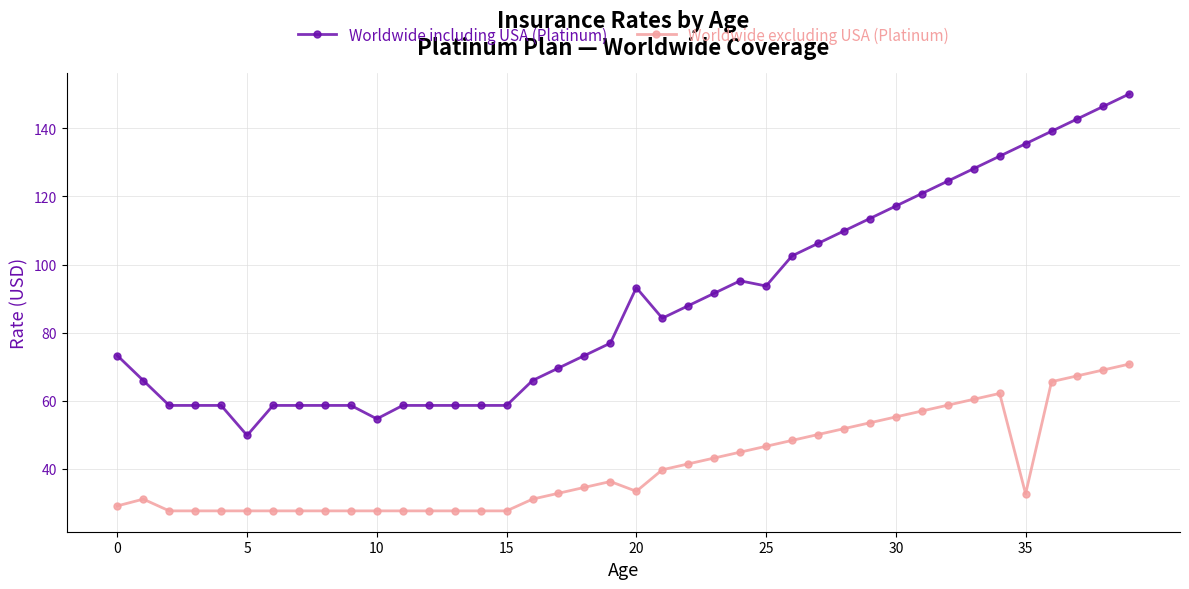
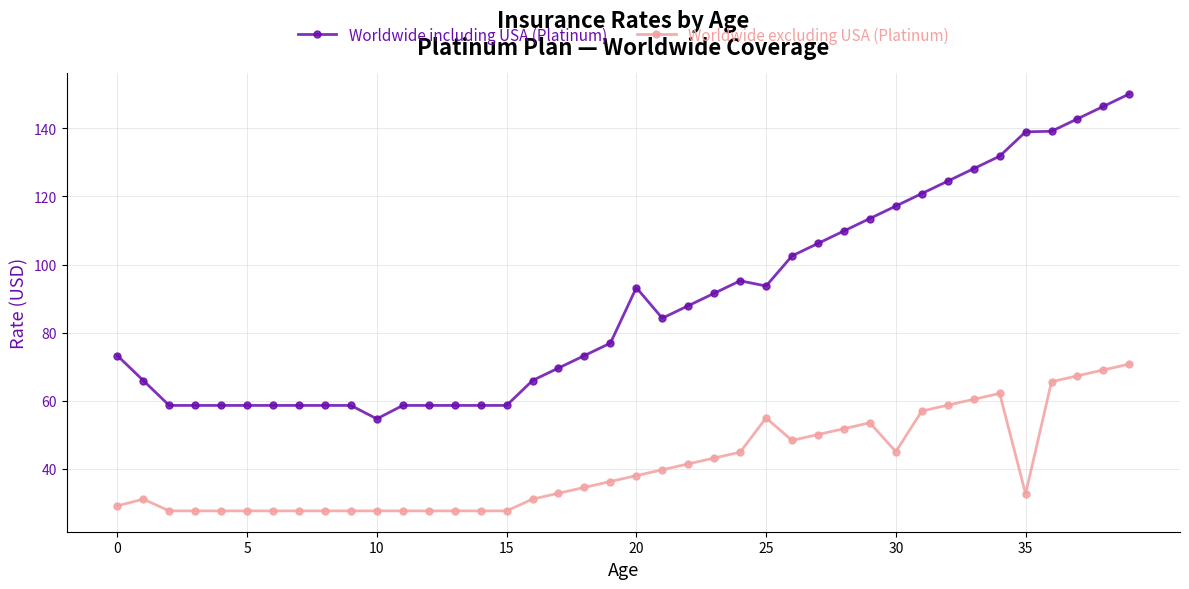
  {
    "Worldwide including USA (Platinum)": {
      "0": 73,
-     "5": 50,
+     "5": 59,
      "10": 55,
      "15": 59,
      "20": 93,
      "25": 94,
      "30": 117,
-     "35": 135
+     "35": 139
    },
    "Worldwide excluding USA (Platinum)": {
      "0": 29,
      "5": 28,
      "10": 28,
      "15": 28,
-     "20": 33,
-     "25": 47,
-     "30": 55,
+     "20": 38,
+     "25": 55,
+     "30": 45,
      "35": 33
    }
  }
